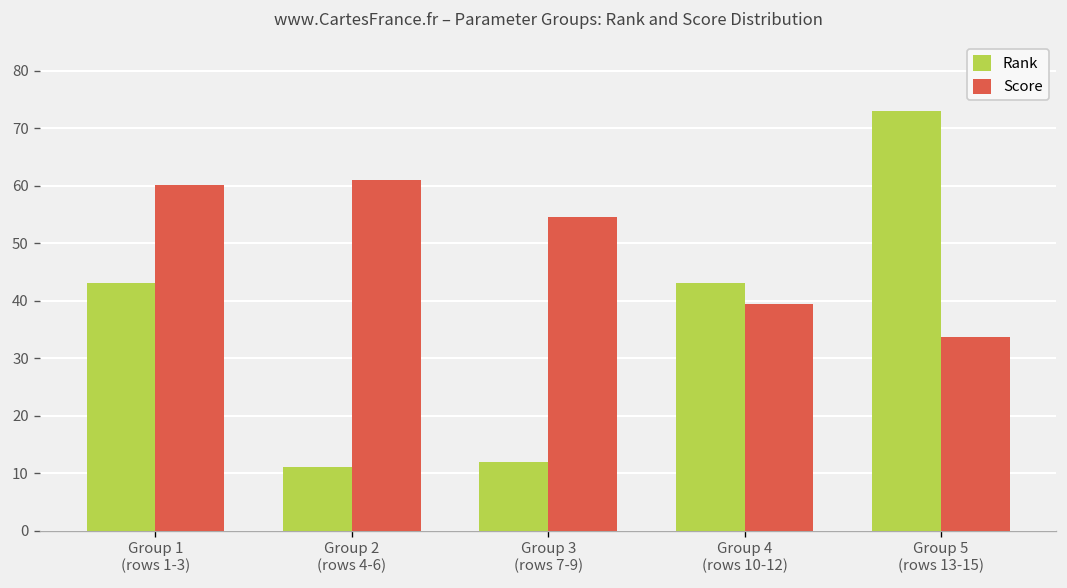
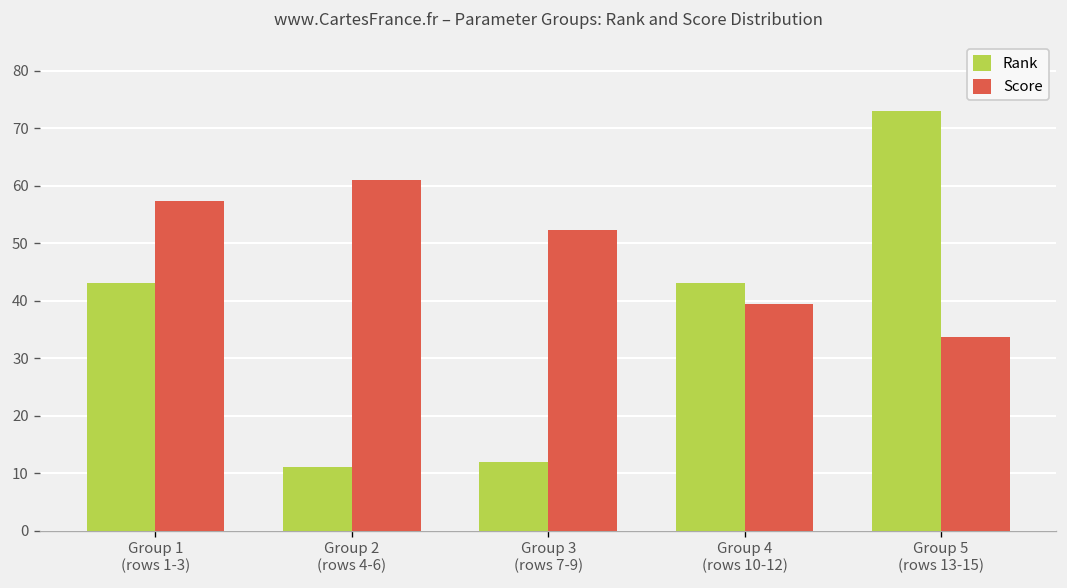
  {
    "Rank": {
      "Group 1 (rows 1-3)": 43,
      "Group 2 (rows 4-6)": 11,
      "Group 3 (rows 7-9)": 12,
      "Group 4 (rows 10-12)": 43,
      "Group 5 (rows 13-15)": 73
    },
    "Score": {
-     "Group 1 (rows 1-3)": 60,
+     "Group 1 (rows 1-3)": 57,
      "Group 2 (rows 4-6)": 61,
-     "Group 3 (rows 7-9)": 55,
+     "Group 3 (rows 7-9)": 52,
      "Group 4 (rows 10-12)": 39,
      "Group 5 (rows 13-15)": 34
    }
  }
